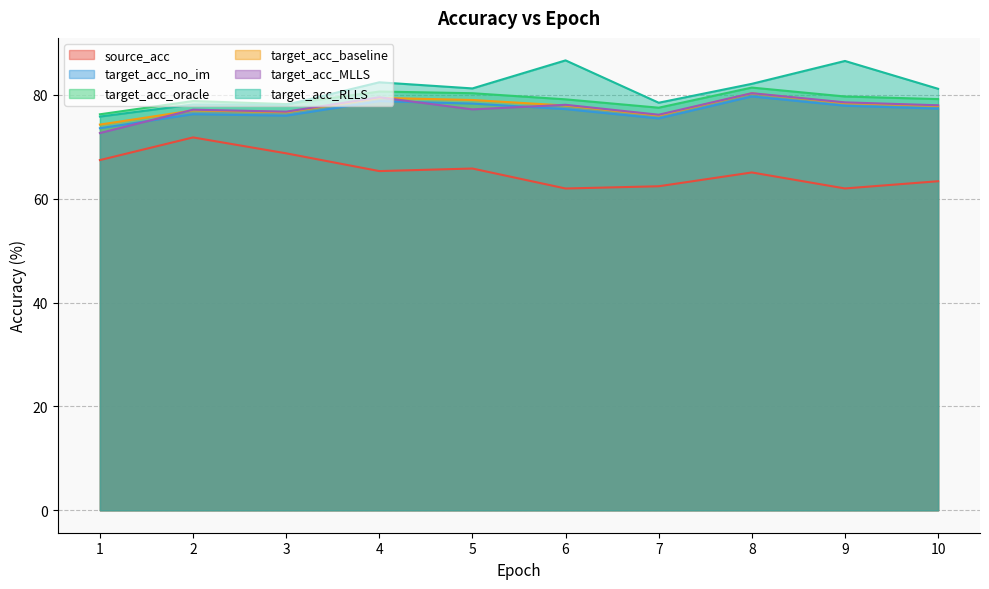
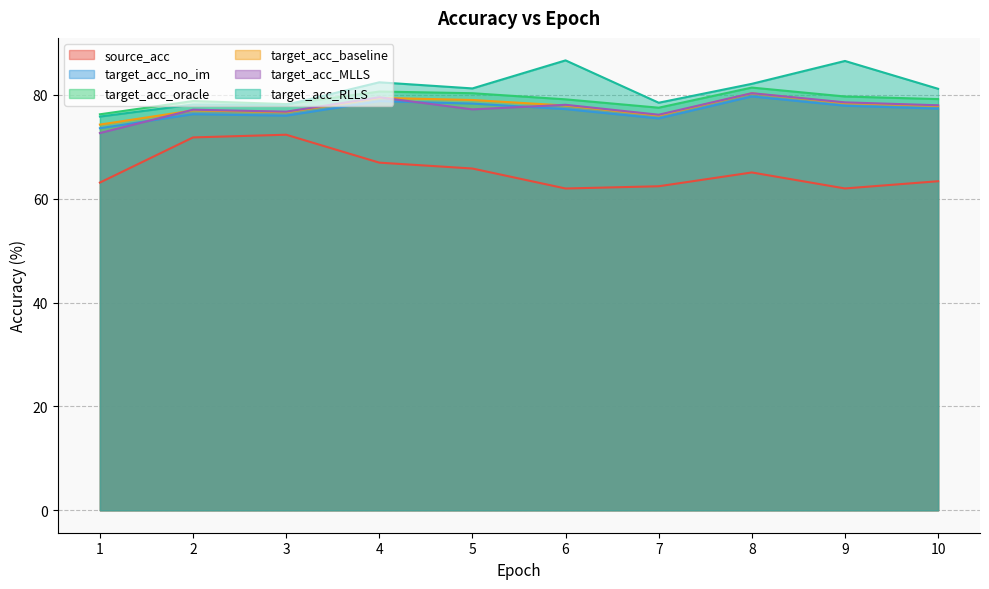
  {
    "source_acc": {
-     "1": 67,
+     "1": 63,
      "2": 72,
-     "3": 69,
-     "4": 65,
+     "3": 72,
+     "4": 67,
      "5": 66,
      "6": 62,
      "7": 62,
      "8": 65,
      "9": 62,
      "10": 63
    },
    "target_acc_baseline": {
      "1": 74,
      "5": 79
    },
    "target_acc_MLLS": {
      "1": 73,
      "5": 77
    }
  }
